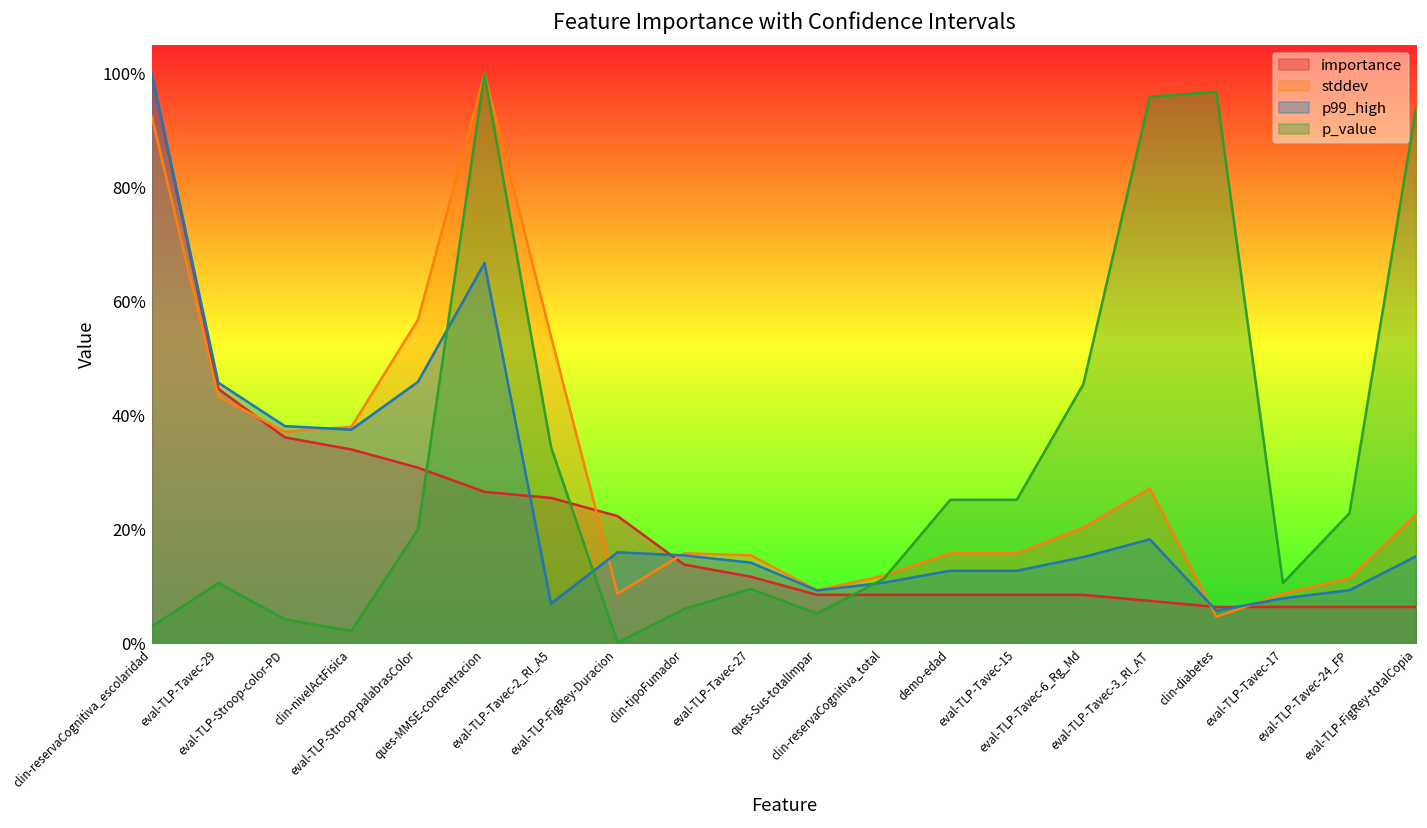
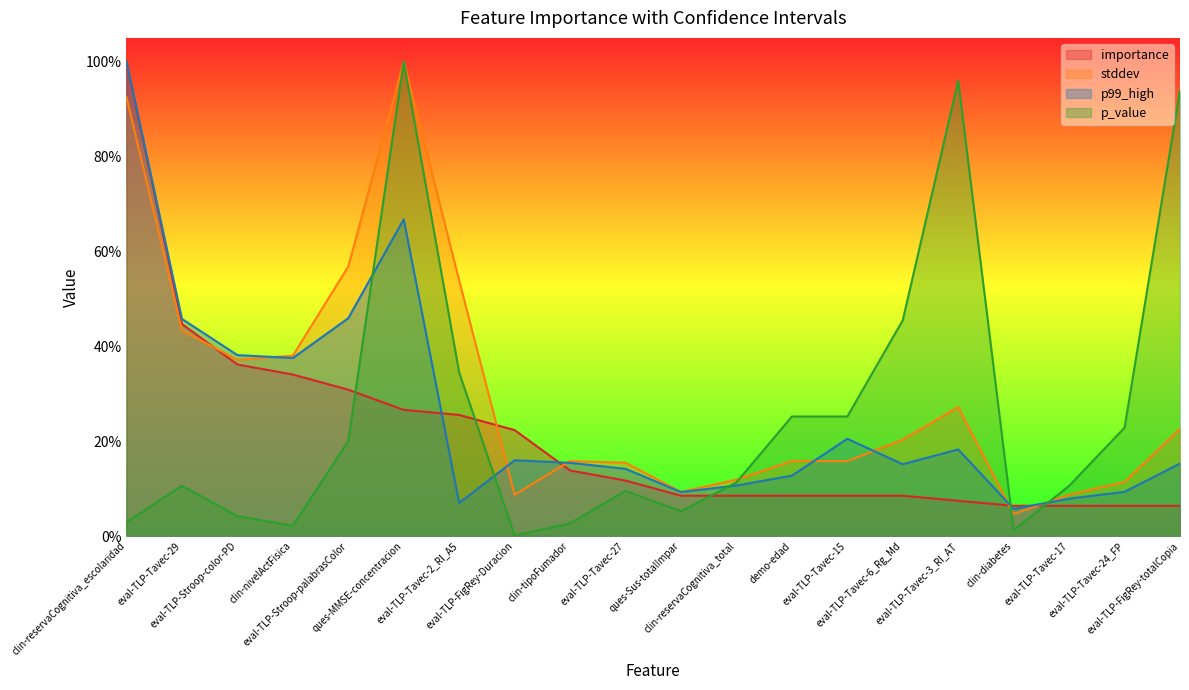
  {
    "p99_high": {
      "eval-TLP-Tavec-29": "46%",
      "eval-TLP-Stroop-color-PD": "38%",
      "eval-TLP-Stroop-palabrasColor": "46%",
      "ques-MMSE-concentracion": "67%",
      "eval-TLP-Tavec-2_RI_A5": "7%",
      "eval-TLP-FigRey-Duracion": "16%",
      "eval-TLP-Tavec-27": "14%",
      "clin-reservaCognitiva_total": "11%",
      "demo-edad": "13%",
-     "eval-TLP-Tavec-15": "13%",
+     "eval-TLP-Tavec-15": "21%",
      "eval-TLP-Tavec-6_Rg_Md": "15%",
      "eval-TLP-Tavec-3_RI_AT": "18%",
      "clin-diabetes": "6%",
      "eval-TLP-Tavec-17": "8%",
      "eval-TLP-Tavec-24_FP": "9%",
      "eval-TLP-FigRey-totalCopia": "15%"
    },
    "p_value": {
      "clin-reservaCognitiva_escolaridad": "3%",
      "eval-TLP-Tavec-29": "11%",
      "eval-TLP-Stroop-color-PD": "4%",
      "clin-nivelActFisica": "2%",
      "eval-TLP-Stroop-palabrasColor": "20%",
      "eval-TLP-Tavec-2_RI_A5": "34%",
      "eval-TLP-FigRey-Duracion": "0%",
-     "clin-tipoFumador": "6%",
+     "clin-tipoFumador": "3%",
      "eval-TLP-Tavec-27": "10%",
      "ques-Sus-totalImpar": "5%",
      "clin-reservaCognitiva_total": "11%",
      "demo-edad": "25%",
      "eval-TLP-Tavec-15": "25%",
      "eval-TLP-Tavec-6_Rg_Md": "45%",
      "eval-TLP-Tavec-3_RI_AT": "96%",
-     "clin-diabetes": "97%",
+     "clin-diabetes": "1%",
      "eval-TLP-Tavec-17": "11%",
      "eval-TLP-Tavec-24_FP": "23%",
      "eval-TLP-FigRey-totalCopia": "94%"
    }
  }
